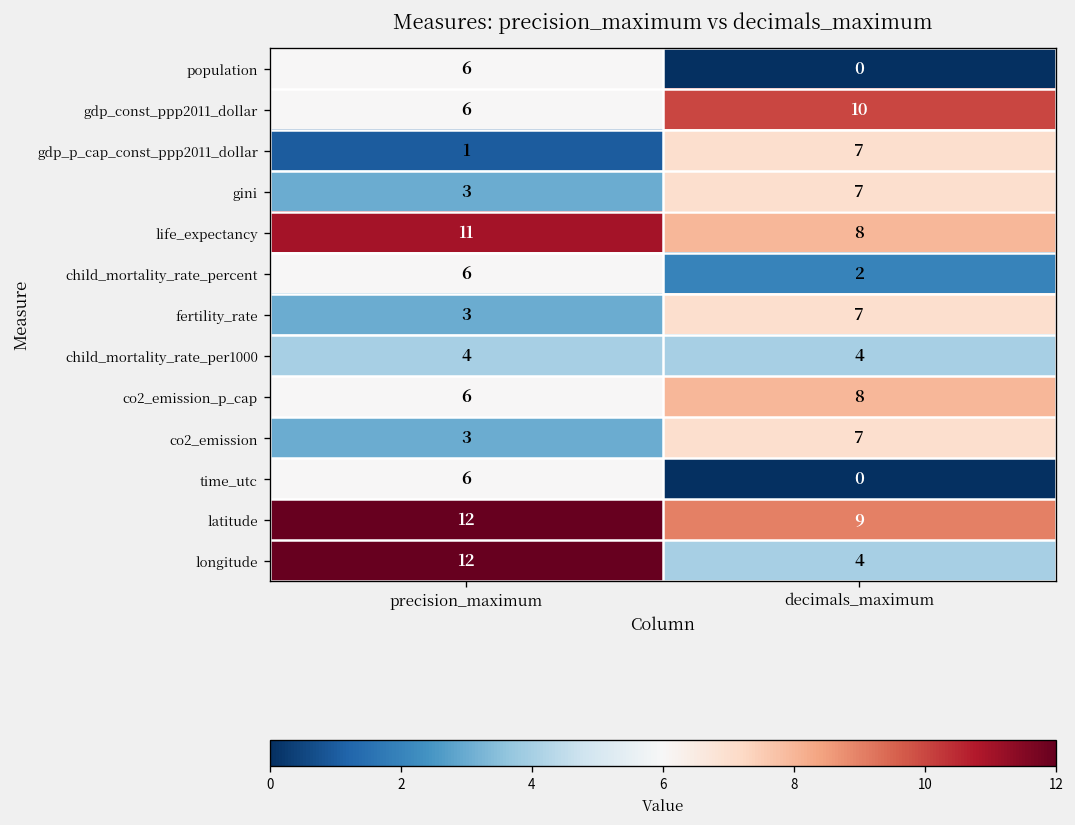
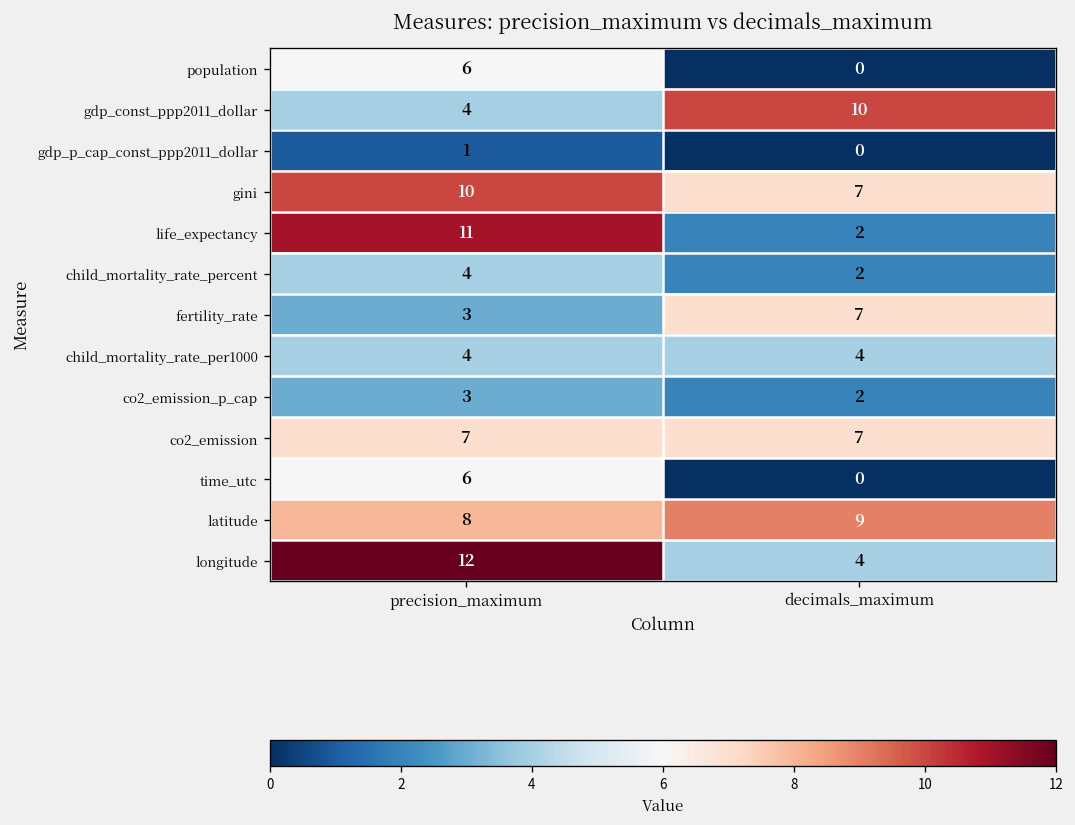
  {
    "population": {
      "precision_maximum": 6,
      "decimals_maximum": 0
    },
    "gdp_const_ppp2011_dollar": {
-     "precision_maximum": 6,
+     "precision_maximum": 4,
      "decimals_maximum": 10
    },
    "gdp_p_cap_const_ppp2011_dollar": {
      "precision_maximum": 1,
-     "decimals_maximum": 7
+     "decimals_maximum": 0
    },
    "gini": {
-     "precision_maximum": 3,
+     "precision_maximum": 10,
      "decimals_maximum": 7
    },
    "life_expectancy": {
      "precision_maximum": 11,
-     "decimals_maximum": 8
+     "decimals_maximum": 2
    },
    "child_mortality_rate_percent": {
-     "precision_maximum": 6,
+     "precision_maximum": 4,
      "decimals_maximum": 2
    },
    "fertility_rate": {
      "precision_maximum": 3,
      "decimals_maximum": 7
    },
    "child_mortality_rate_per1000": {
      "precision_maximum": 4,
      "decimals_maximum": 4
    },
    "co2_emission_p_cap": {
-     "precision_maximum": 6,
-     "decimals_maximum": 8
+     "precision_maximum": 3,
+     "decimals_maximum": 2
    },
    "co2_emission": {
-     "precision_maximum": 3,
+     "precision_maximum": 7,
      "decimals_maximum": 7
    },
    "time_utc": {
      "precision_maximum": 6,
      "decimals_maximum": 0
    },
    "latitude": {
-     "precision_maximum": 12,
+     "precision_maximum": 8,
      "decimals_maximum": 9
    },
    "longitude": {
      "precision_maximum": 12,
      "decimals_maximum": 4
    }
  }
